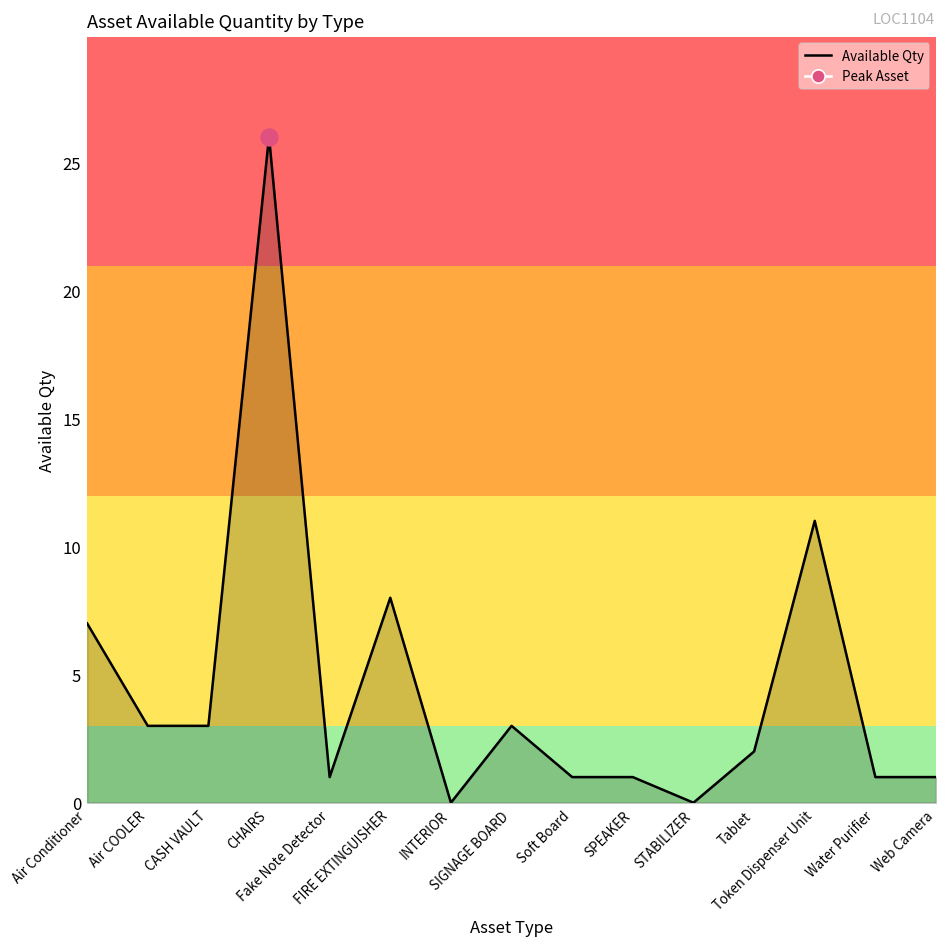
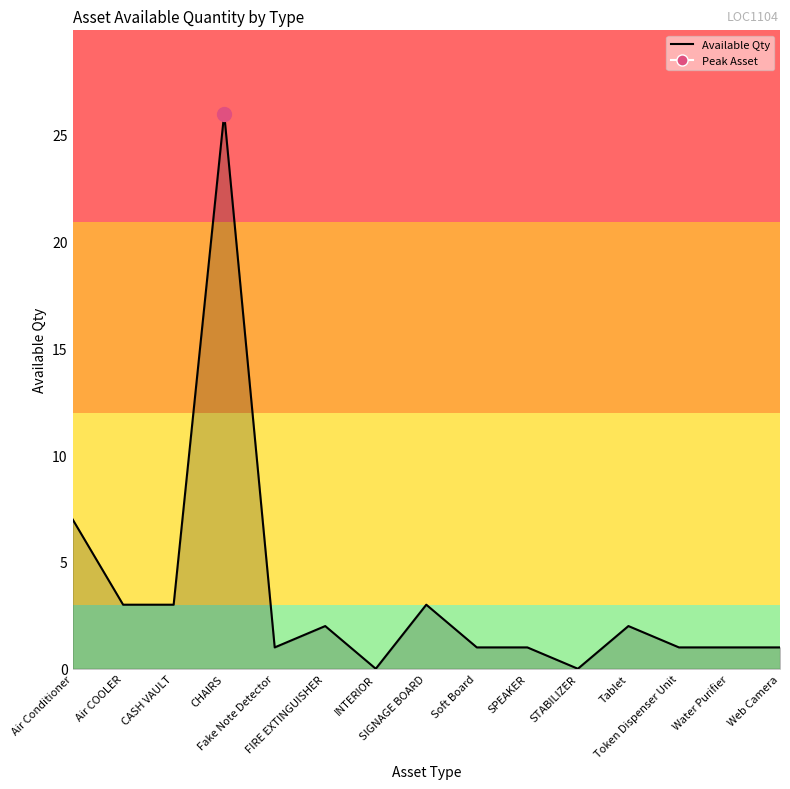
  {
    "Available Qty": {
      "Air Conditioner": 7,
      "Air COOLER": 3,
      "CASH VAULT": 3,
      "Fake Note Detector": 1,
-     "FIRE EXTINGUISHER": 8,
+     "FIRE EXTINGUISHER": 2,
      "INTERIOR": 0,
      "SIGNAGE BOARD": 3,
      "Soft Board": 1,
      "SPEAKER": 1,
      "STABILIZER": 0,
      "Tablet": 2,
-     "Token Dispenser Unit": 11,
+     "Token Dispenser Unit": 1,
      "Water Purifier": 1,
      "Web Camera": 1
    }
  }
